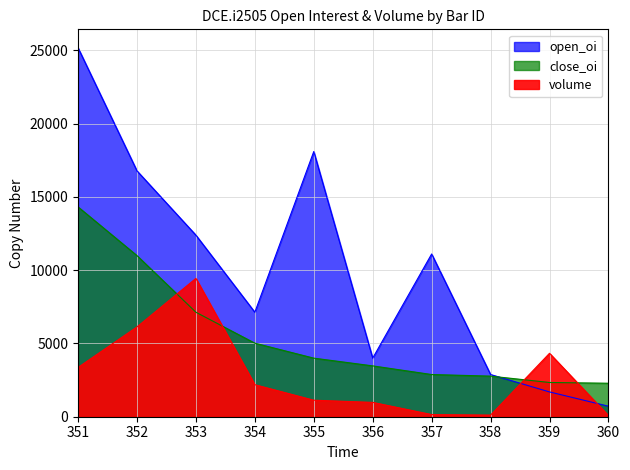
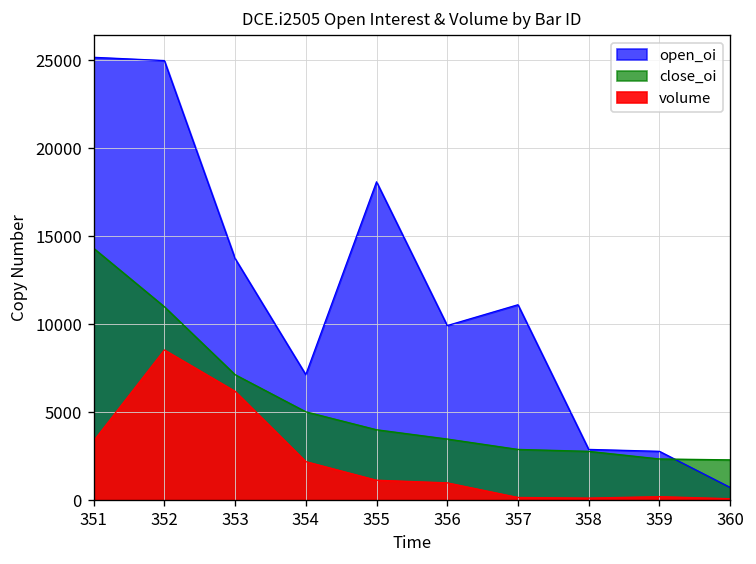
  {
    "open_oi": {
      "351": 25200,
-     "352": 16800,
-     "353": 12400,
+     "352": 25000,
+     "353": 13700,
      "354": 7100,
      "355": 18100,
-     "356": 4000,
+     "356": 9900,
      "357": 11100,
-     "359": 1700,
+     "359": 2800,
      "360": 700
    },
    "close_oi": {
      "351": 14300,
      "352": 11000,
      "353": 7100,
      "354": 5000,
      "355": 4000,
      "356": 3500,
      "357": 2900,
      "359": 2300,
      "360": 2300
    },
    "volume": {
      "351": 3400,
-     "352": 6100,
-     "353": 9400,
+     "352": 8500,
+     "353": 6200,
      "354": 2200,
      "355": 1100,
      "356": 1000,
      "357": 100,
      "358": 100,
-     "359": 4300,
+     "359": 200,
      "360": 100
    }
  }
